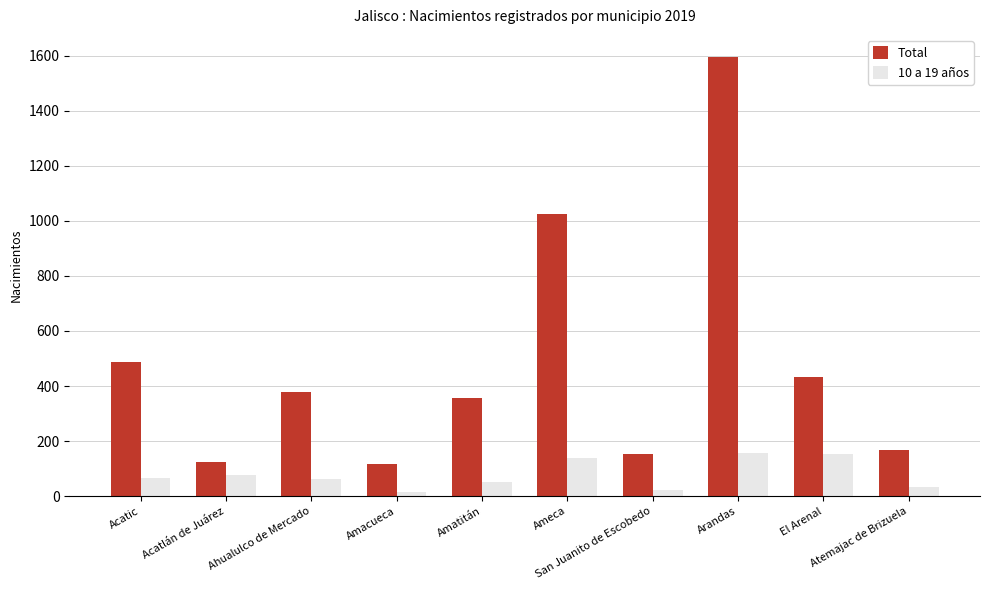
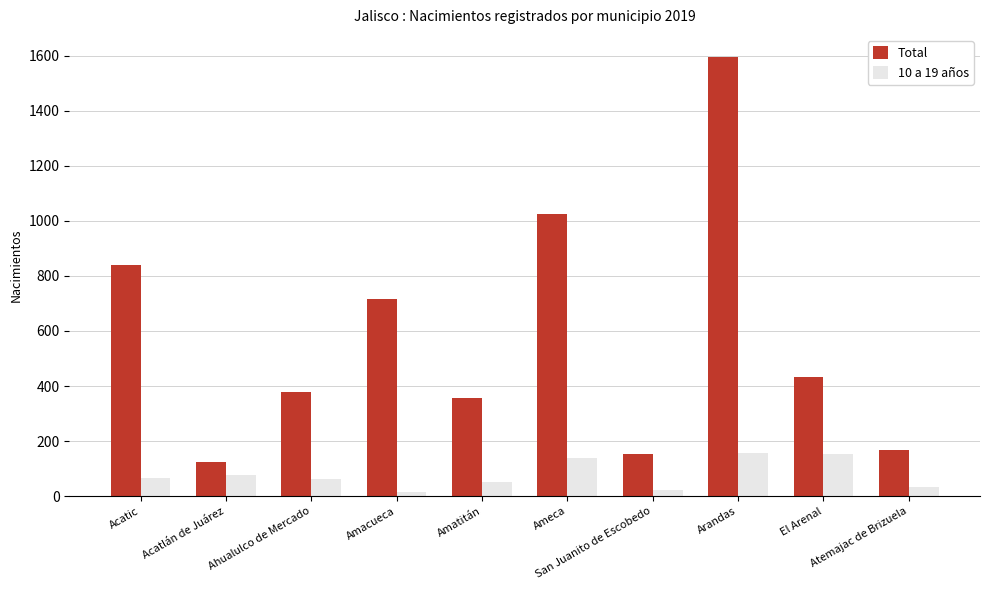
  {
    "Total": {
-     "Acatic": 490,
+     "Acatic": 840,
      "Acatlán de Juárez": 120,
      "Ahualulco de Mercado": 380,
-     "Amacueca": 120,
+     "Amacueca": 720,
      "Amatitán": 360,
      "Ameca": 1020,
      "San Juanito de Escobedo": 150,
      "Arandas": 1600,
      "El Arenal": 430,
      "Atemajac de Brizuela": 170
    },
    "10 a 19 años": {
      "Acatic": 70,
      "Acatlán de Juárez": 80,
      "Ahualulco de Mercado": 60,
      "Amacueca": 20,
      "Amatitán": 50,
      "Ameca": 140,
      "San Juanito de Escobedo": 20,
      "Arandas": 160,
      "El Arenal": 150,
      "Atemajac de Brizuela": 30
    }
  }
